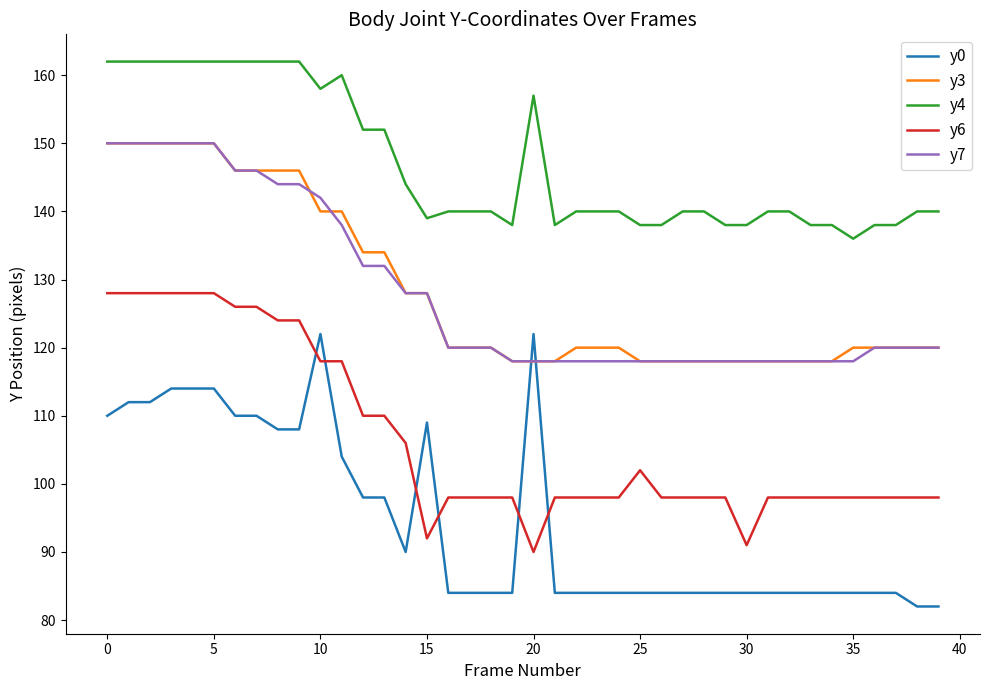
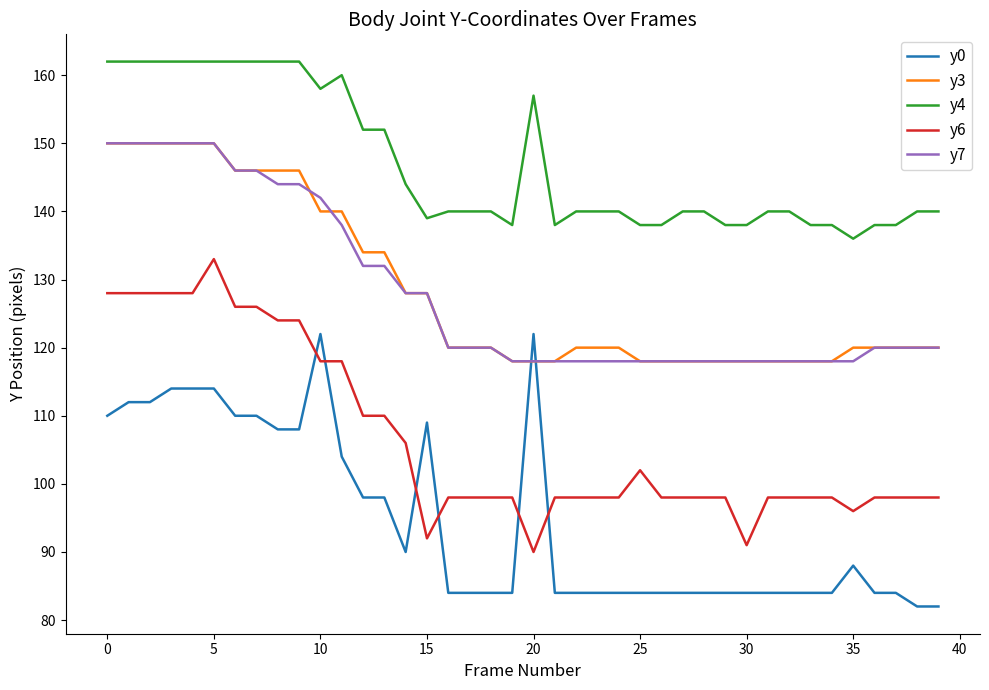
  {
    "y0": {
      "0": 110,
      "5": 114,
      "10": 122,
      "15": 109,
      "20": 122,
      "25": 84,
      "30": 84,
-     "35": 84
+     "35": 88
    },
    "y3": {
      "10": 140,
      "35": 120
    },
    "y4": {
      "0": 162,
      "5": 162,
      "10": 158,
      "15": 139,
      "20": 157,
      "25": 138,
      "30": 138,
      "35": 136
    },
    "y6": {
      "0": 128,
-     "5": 128,
+     "5": 133,
      "10": 118,
      "15": 92,
      "20": 90,
      "25": 102,
      "30": 91,
-     "35": 98
+     "35": 96
    },
    "y7": {
      "10": 142,
      "35": 118
    }
  }
